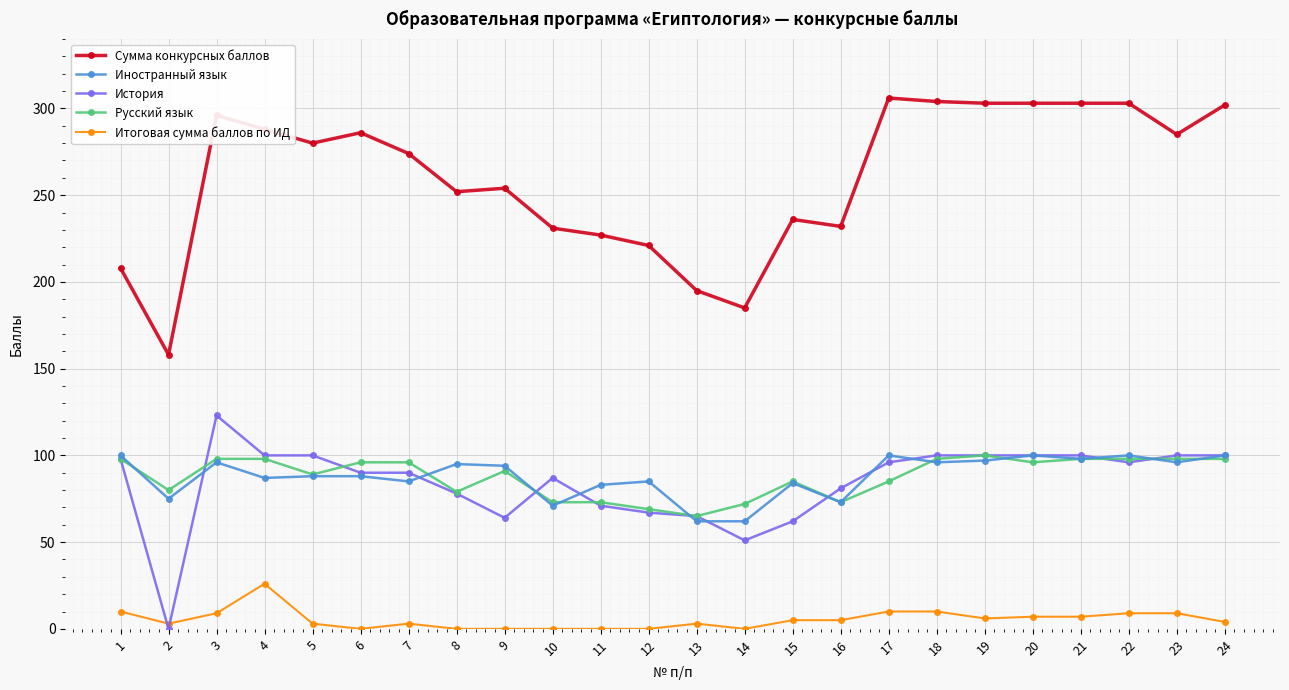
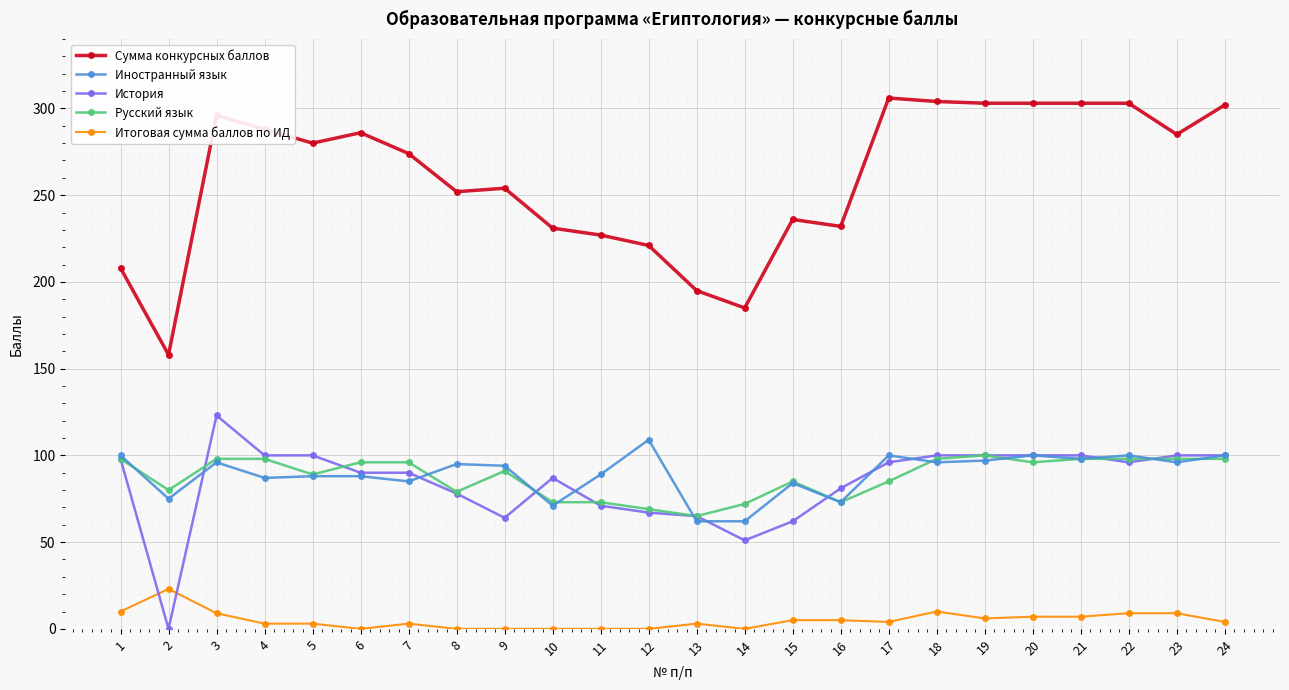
  {
    "Сумма конкурсных баллов": {
      "1": 208,
      "2": 158,
      "5": 280,
      "6": 286,
      "7": 274,
      "8": 252,
      "9": 254,
      "10": 231,
      "11": 227,
      "12": 221,
      "13": 195,
      "14": 185,
      "15": 236,
      "16": 232,
      "17": 306,
      "18": 304,
      "19": 303,
      "20": 303,
      "21": 303,
      "22": 303,
      "23": 285,
      "24": 302
    },
    "Иностранный язык": {
      "1": 100,
      "2": 75,
      "3": 96,
      "4": 87,
      "6": 88,
      "7": 85,
      "8": 95,
      "9": 94,
      "10": 71,
-     "11": 83,
-     "12": 85,
+     "11": 89,
+     "12": 109,
      "13": 62,
      "14": 62,
      "17": 100,
      "18": 96,
      "19": 97,
      "22": 100,
      "23": 96
    },
    "История": {
      "2": 0,
      "3": 123,
      "4": 100,
      "5": 100,
      "6": 90,
      "7": 90,
      "9": 64,
      "10": 87,
      "11": 71,
      "12": 67,
      "14": 51,
      "15": 62,
      "16": 81,
      "17": 96,
      "18": 100,
      "21": 100,
      "22": 96,
      "23": 100
    },
    "Русский язык": {
      "2": 80,
      "3": 98,
      "4": 98,
      "6": 96,
      "7": 96,
      "9": 91,
      "10": 73,
      "11": 73,
      "12": 69,
      "14": 72,
      "17": 85,
      "18": 98,
      "20": 96,
      "22": 98,
      "23": 98,
      "24": 98
    },
    "Итоговая сумма баллов по ИД": {
      "1": 10,
-     "2": 3,
+     "2": 23,
      "3": 9,
-     "4": 26,
+     "4": 3,
      "5": 3,
      "6": 0,
      "7": 3,
      "8": 0,
      "9": 0,
      "10": 0,
      "11": 0,
      "12": 0,
      "13": 3,
      "14": 0,
      "15": 5,
      "16": 5,
-     "17": 10,
+     "17": 4,
      "18": 10,
      "19": 6,
      "20": 7,
      "21": 7,
      "22": 9,
      "23": 9,
      "24": 4
    }
  }
